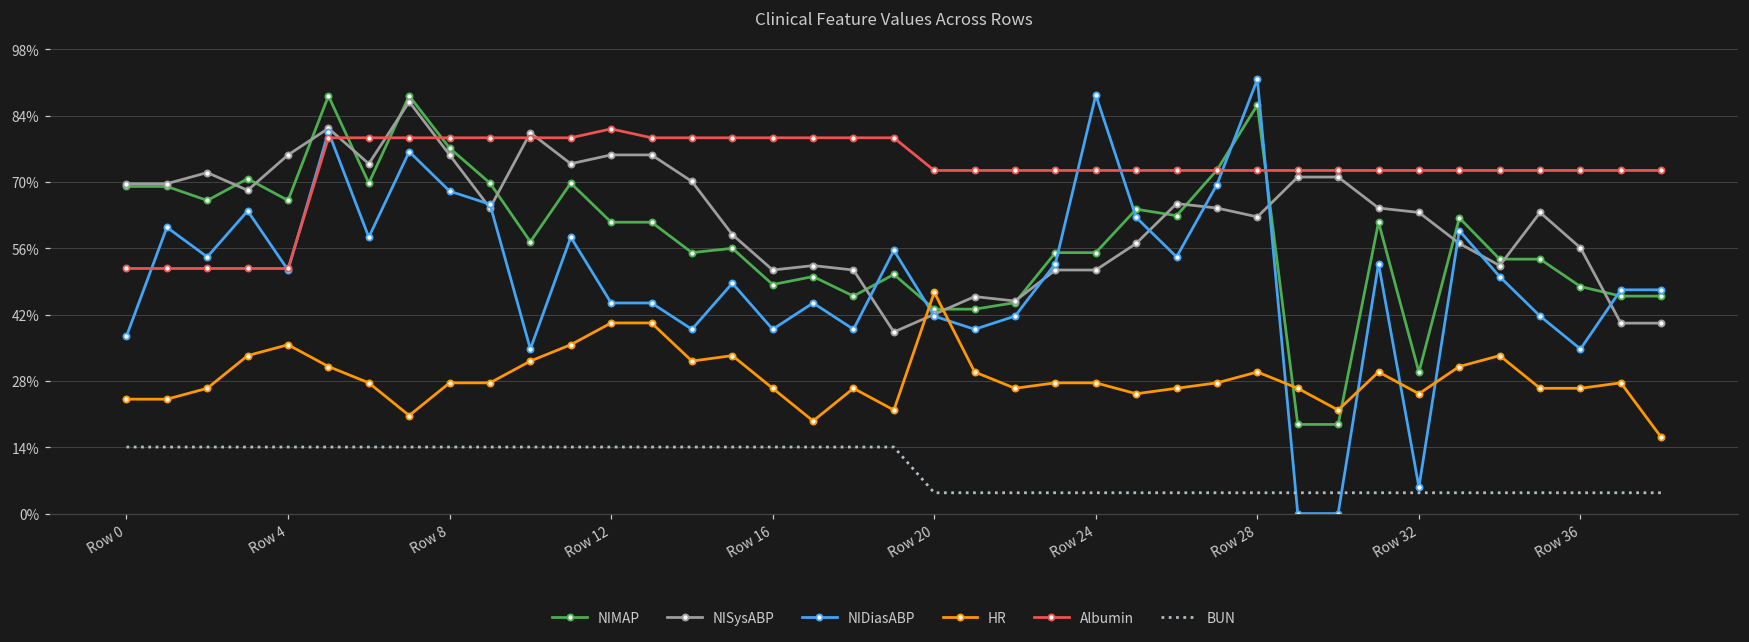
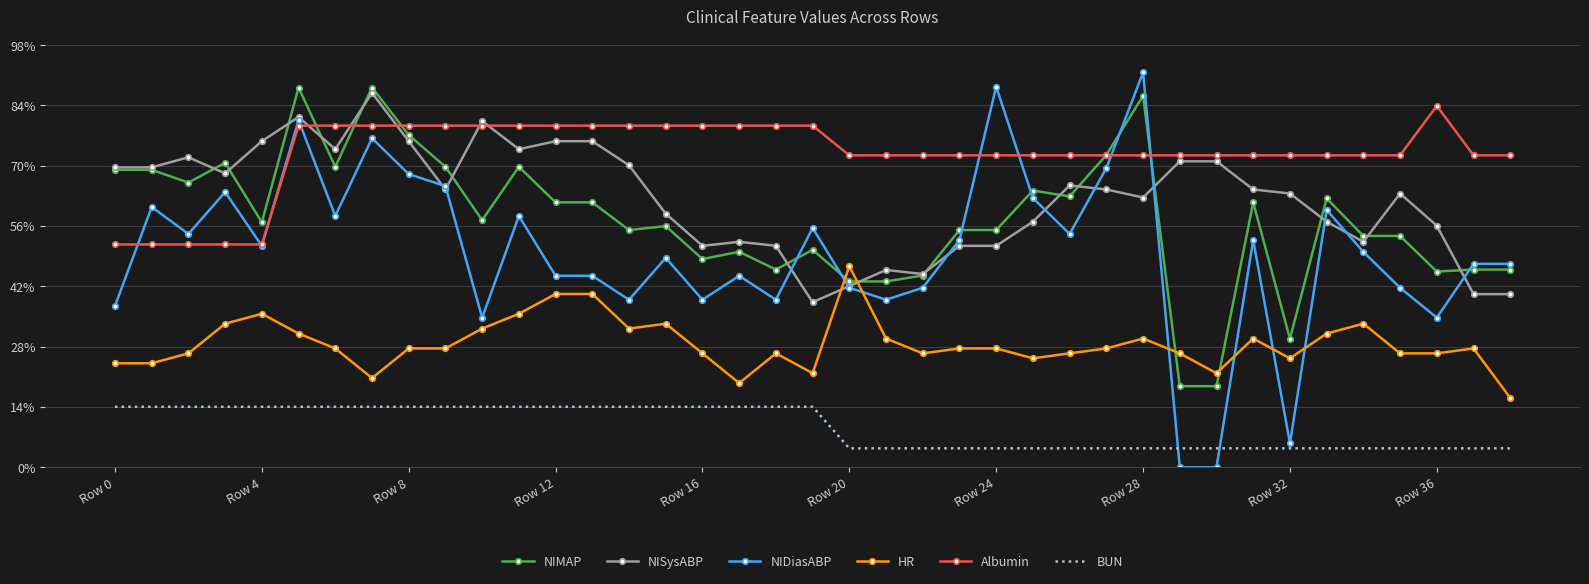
  {
    "NIMAP": {
-     "Row 4": "66%",
+     "Row 4": "57%",
      "Row 8": "77%",
      "Row 12": "61%",
      "Row 16": "48%",
      "Row 20": "43%",
      "Row 24": "55%",
      "Row 28": "86%",
      "Row 32": "30%",
-     "Row 36": "48%"
+     "Row 36": "45%"
    },
    "NIDiasABP": {
      "Row 0": "37%",
      "Row 8": "68%",
      "Row 12": "44%",
      "Row 16": "39%",
      "Row 24": "88%",
      "Row 28": "92%",
      "Row 32": "6%",
      "Row 36": "35%"
    },
    "HR": {
      "Row 0": "24%",
      "Row 4": "36%",
      "Row 8": "28%",
      "Row 12": "40%",
      "Row 16": "26%",
      "Row 20": "47%",
      "Row 24": "28%",
      "Row 28": "30%",
      "Row 32": "25%",
      "Row 36": "26%"
    },
    "Albumin": {
      "Row 0": "52%",
      "Row 8": "79%",
-     "Row 12": "81%",
+     "Row 12": "79%",
      "Row 16": "79%",
      "Row 20": "72%",
      "Row 24": "72%",
      "Row 28": "72%",
      "Row 32": "72%",
-     "Row 36": "72%"
+     "Row 36": "84%"
    }
  }
